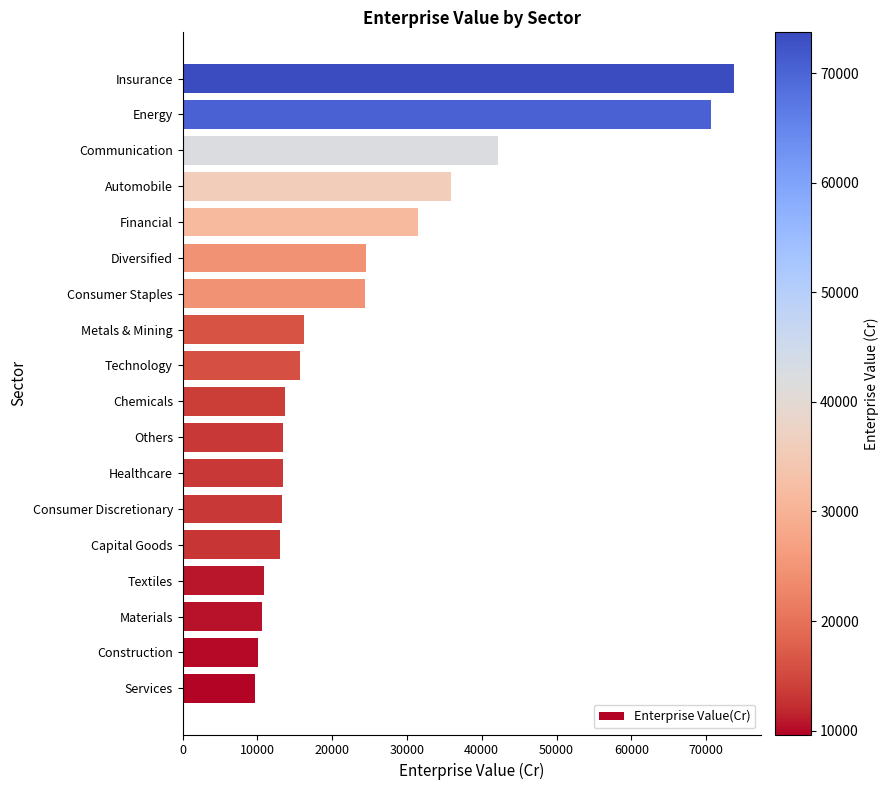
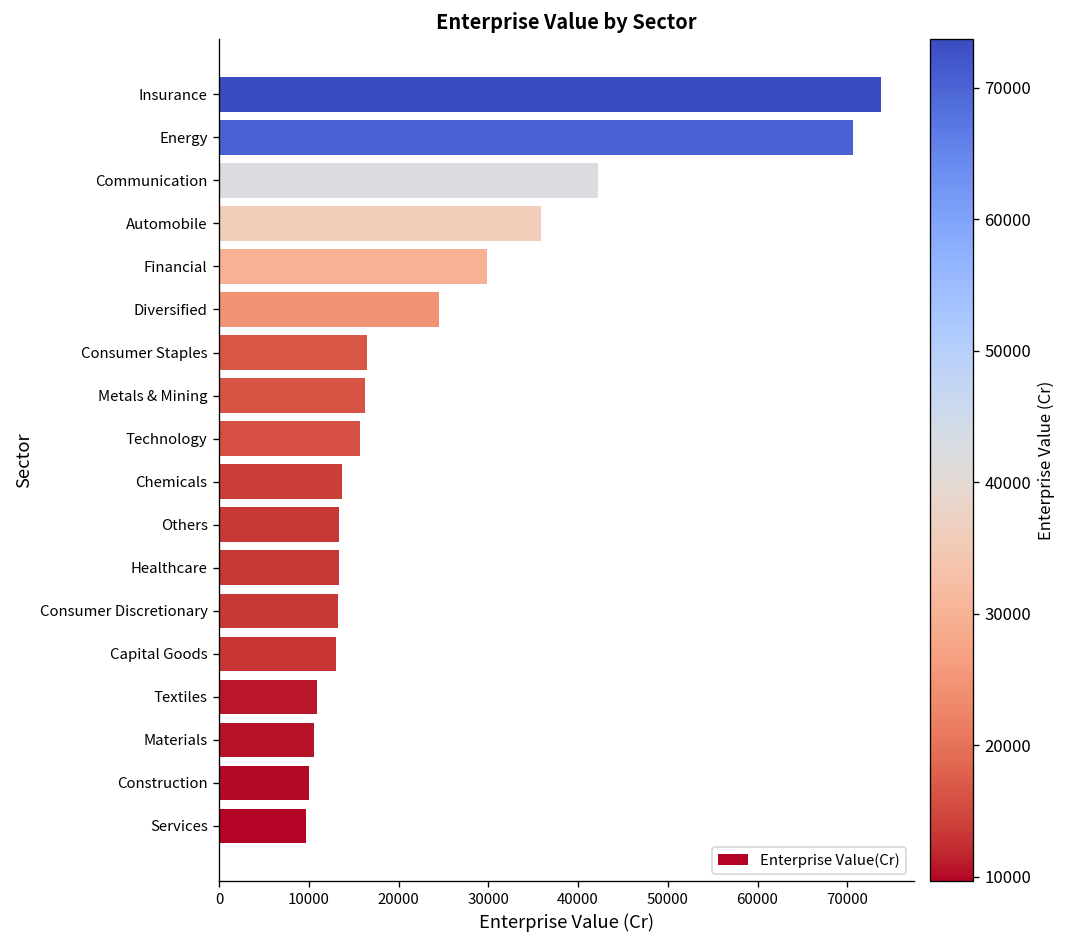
  {
    "Insurance": 74000,
    "Energy": 71000,
    "Communication": 42000,
    "Automobile": 36000,
-   "Financial": 31000,
+   "Financial": 30000,
    "Diversified": 24000,
-   "Consumer Staples": 24000,
+   "Consumer Staples": 16000,
    "Metals & Mining": 16000,
    "Technology": 16000,
    "Chemicals": 14000,
    "Others": 13000,
    "Healthcare": 13000,
    "Consumer Discretionary": 13000,
    "Capital Goods": 13000,
    "Textiles": 11000,
    "Materials": 11000,
    "Construction": 10000,
    "Services": 10000
  }
